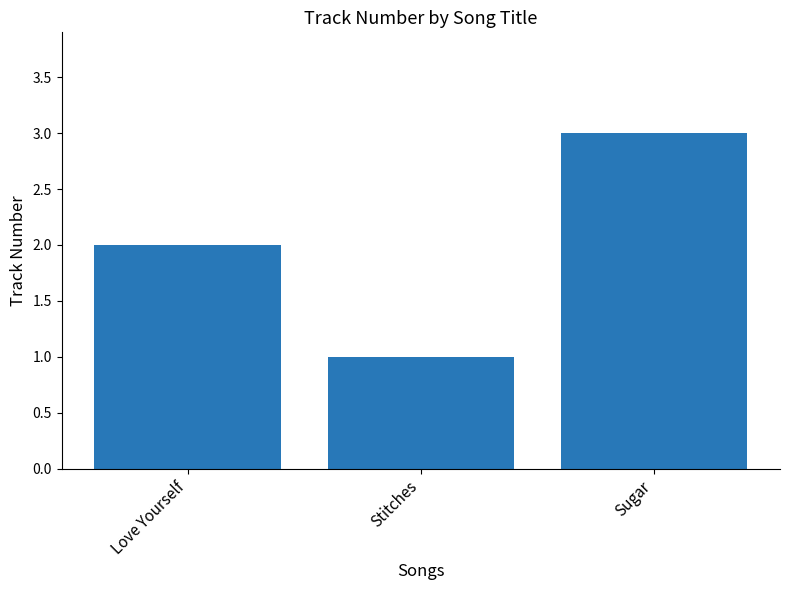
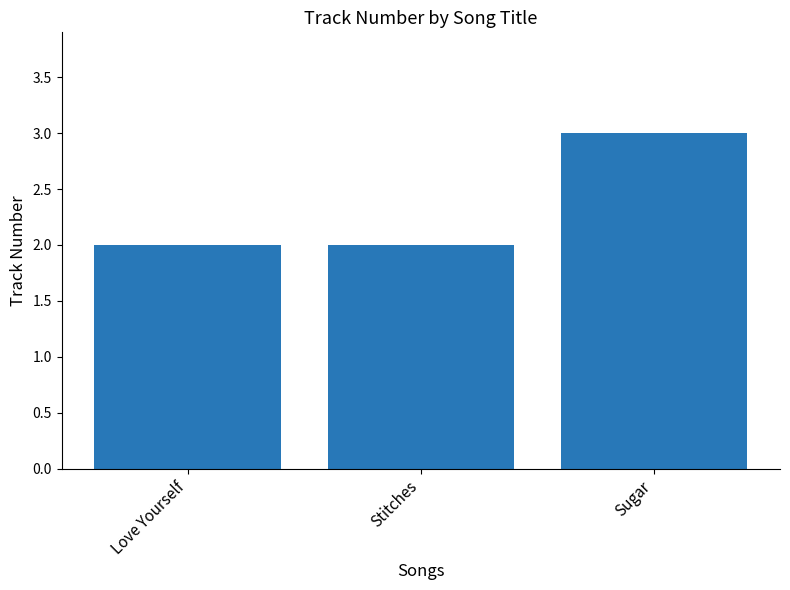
  {
    "Love Yourself": 2,
-   "Stitches": 1,
+   "Stitches": 2,
    "Sugar": 3
  }
